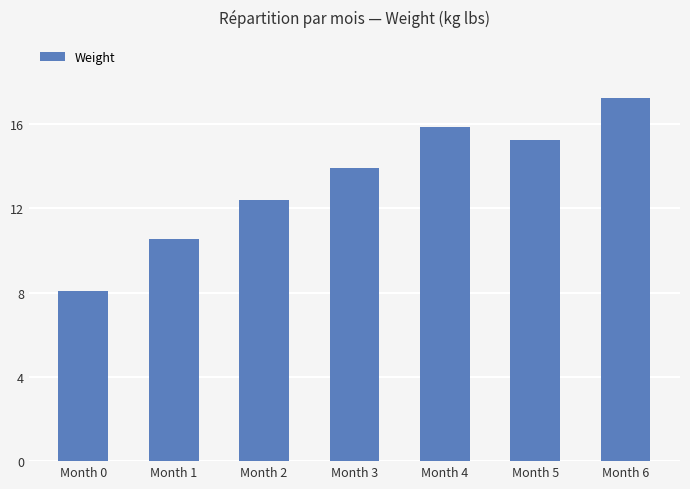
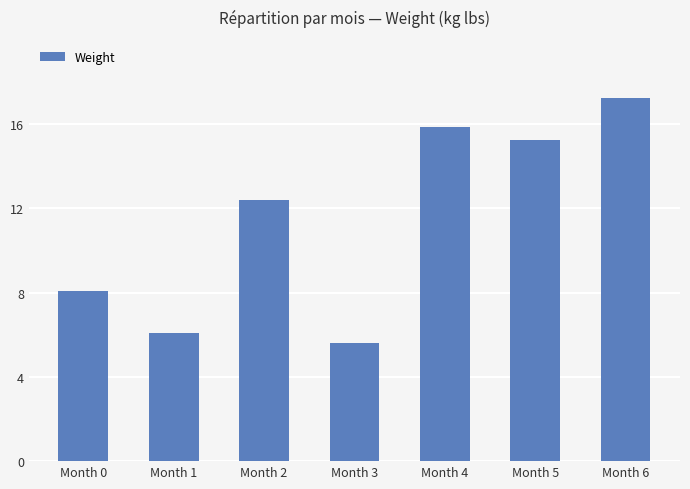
  {
    "Month 0": 8.1,
-   "Month 1": 10.5,
+   "Month 1": 6.1,
    "Month 2": 12.4,
-   "Month 3": 13.9,
+   "Month 3": 5.6,
    "Month 4": 15.9,
    "Month 5": 15.2,
    "Month 6": 17.2
  }
